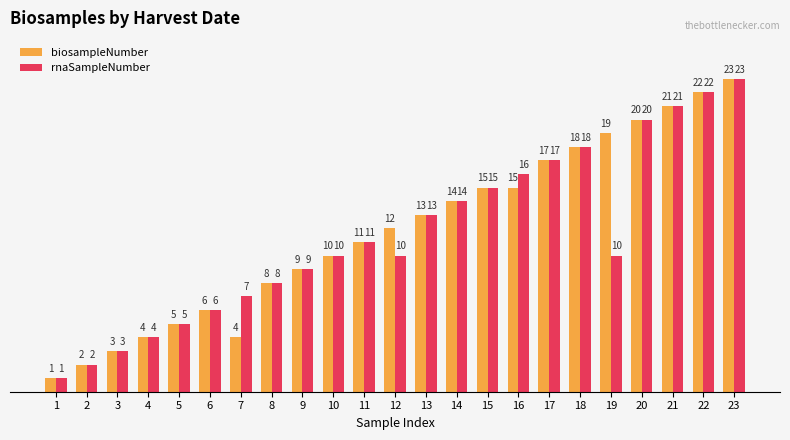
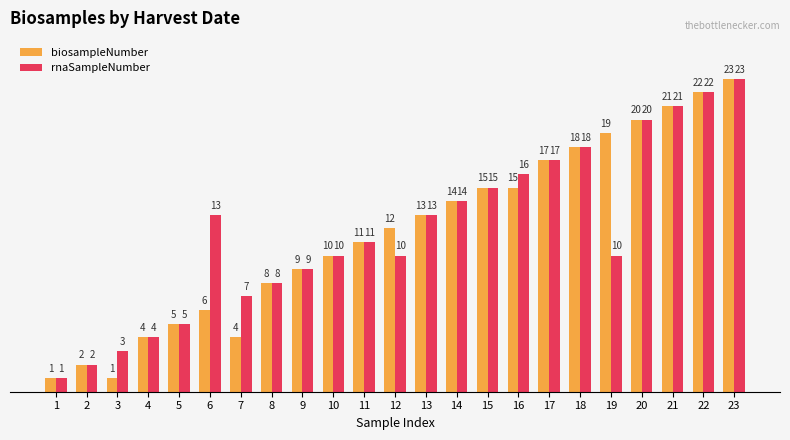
  {
    "biosampleNumber": {
      "1": 1,
      "2": 2,
-     "3": 3,
+     "3": 1,
      "4": 4,
      "5": 5,
      "6": 6,
      "7": 4,
      "8": 8,
      "9": 9,
      "10": 10,
      "11": 11,
      "12": 12,
      "13": 13,
      "14": 14,
      "15": 15,
      "16": 15,
      "17": 17,
      "18": 18,
      "19": 19,
      "20": 20,
      "21": 21,
      "22": 22,
      "23": 23
    },
    "rnaSampleNumber": {
      "1": 1,
      "2": 2,
      "3": 3,
      "4": 4,
      "5": 5,
-     "6": 6,
+     "6": 13,
      "7": 7,
      "8": 8,
      "9": 9,
      "10": 10,
      "11": 11,
      "12": 10,
      "13": 13,
      "14": 14,
      "15": 15,
      "16": 16,
      "17": 17,
      "18": 18,
      "19": 10,
      "20": 20,
      "21": 21,
      "22": 22,
      "23": 23
    }
  }
